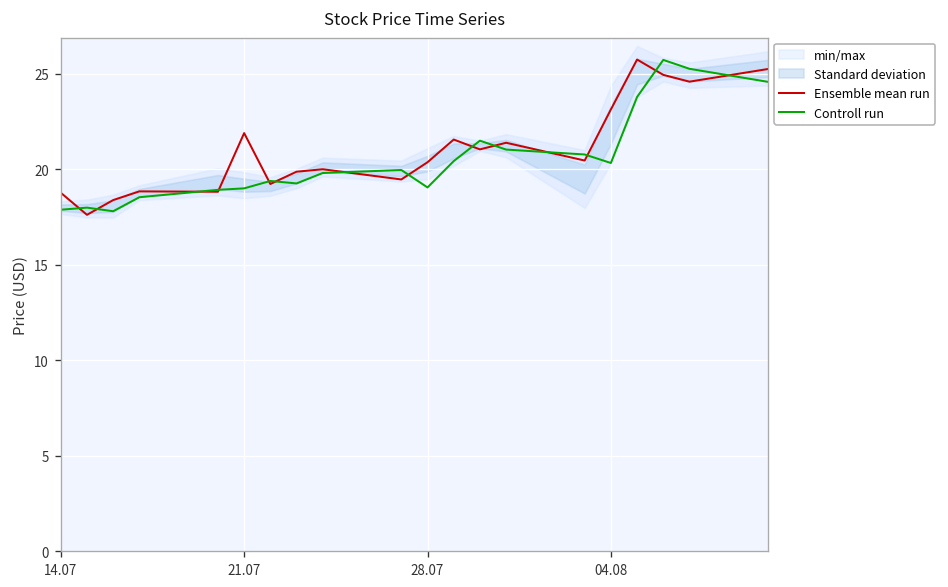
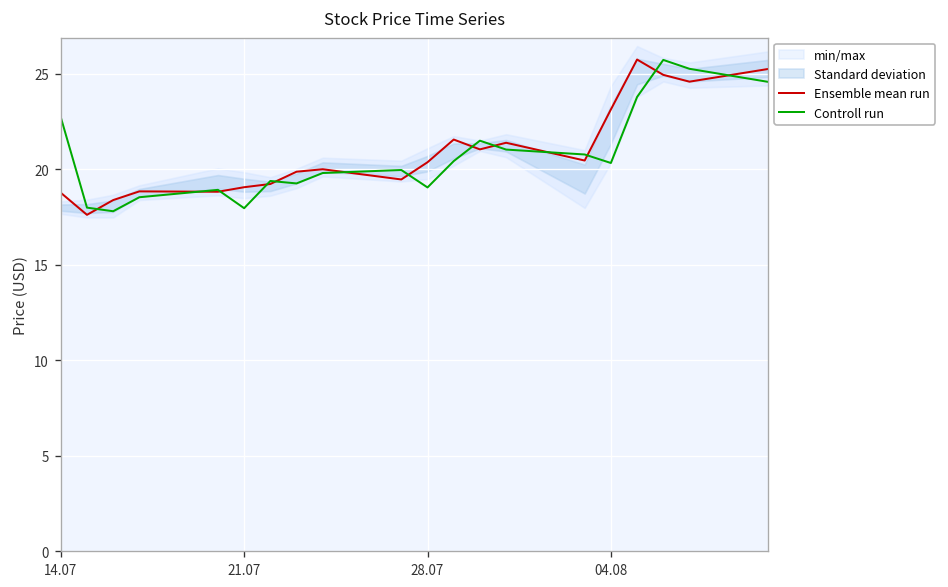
  {
    "Ensemble mean run": {
      "14.07": 18.8,
-     "21.07": 21.9,
+     "21.07": 19.1,
      "28.07": 20.4,
      "04.08": 23.1
    },
    "Controll run": {
-     "14.07": 17.9,
-     "21.07": 19.0,
+     "14.07": 22.7,
+     "21.07": 18.0,
      "28.07": 19.0,
      "04.08": 20.3
    }
  }
